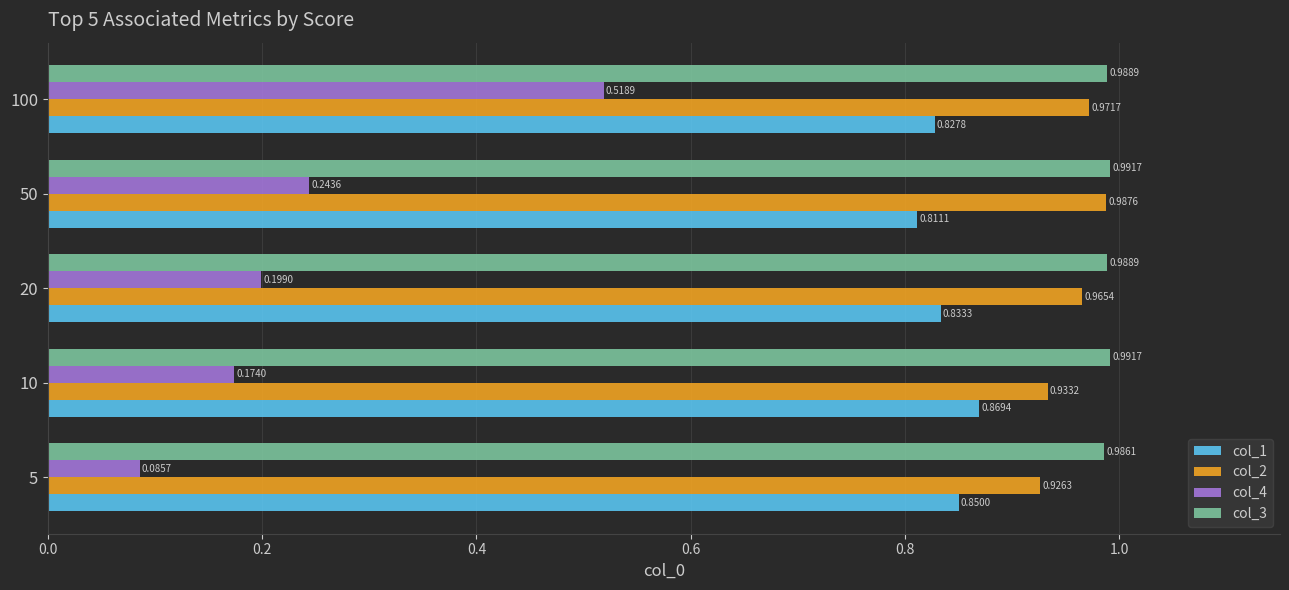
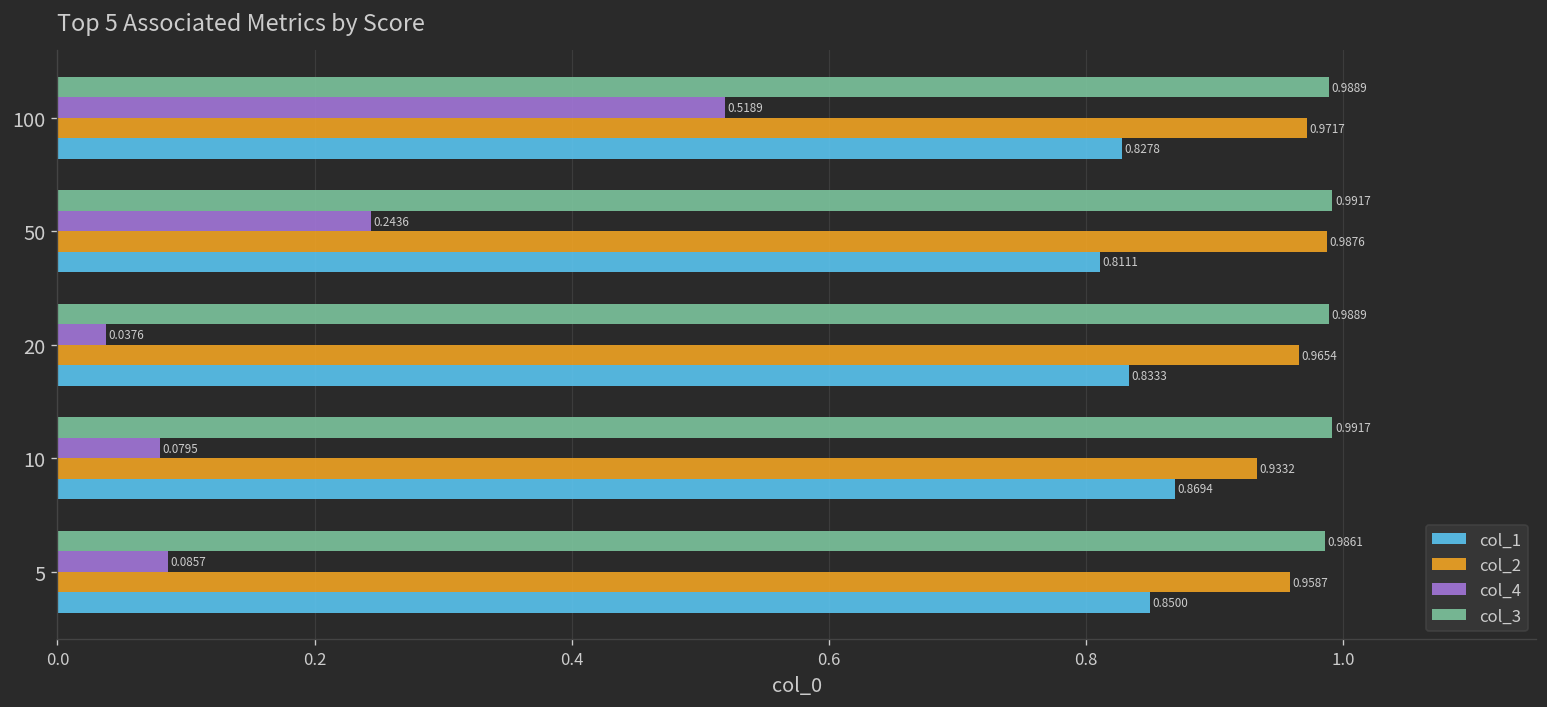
  {
    "col_1": {
      "100": 0.8278,
      "50": 0.8111,
      "20": 0.8333,
      "10": 0.8694,
      "5": 0.8500
    },
    "col_2": {
      "100": 0.9717,
      "50": 0.9876,
      "20": 0.9654,
      "10": 0.9332,
-     "5": 0.9263
+     "5": 0.9587
    },
    "col_4": {
      "100": 0.5189,
      "50": 0.2436,
-     "20": 0.1990,
-     "10": 0.1740,
+     "20": 0.0376,
+     "10": 0.0795,
      "5": 0.0857
    },
    "col_3": {
      "100": 0.9889,
      "50": 0.9917,
      "20": 0.9889,
      "10": 0.9917,
      "5": 0.9861
    }
  }
